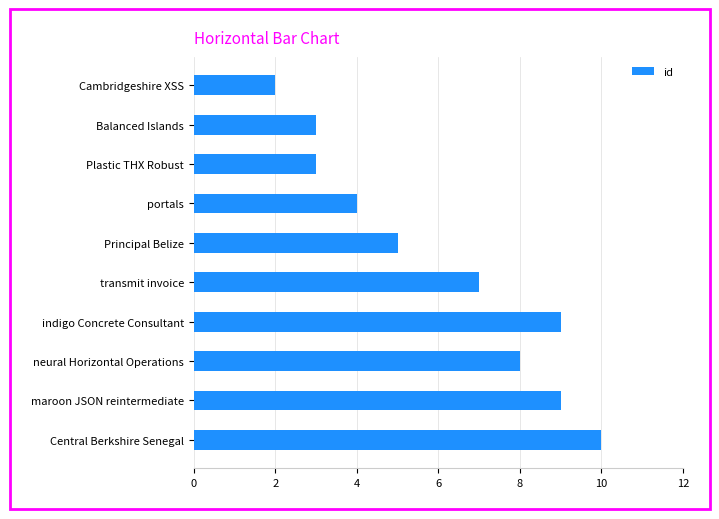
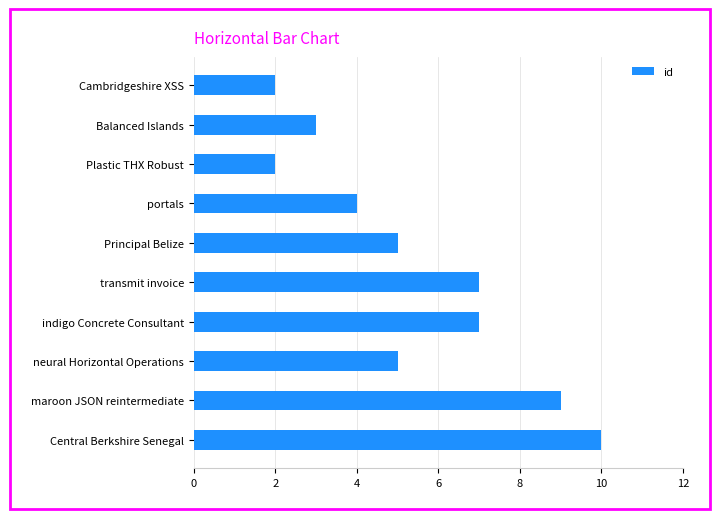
  {
    "Cambridgeshire XSS": 2,
    "Balanced Islands": 3,
-   "Plastic THX Robust": 3,
+   "Plastic THX Robust": 2,
    "portals": 4,
    "Principal Belize": 5,
    "transmit invoice": 7,
-   "indigo Concrete Consultant": 9,
-   "neural Horizontal Operations": 8,
+   "indigo Concrete Consultant": 7,
+   "neural Horizontal Operations": 5,
    "maroon JSON reintermediate": 9,
    "Central Berkshire Senegal": 10
  }
